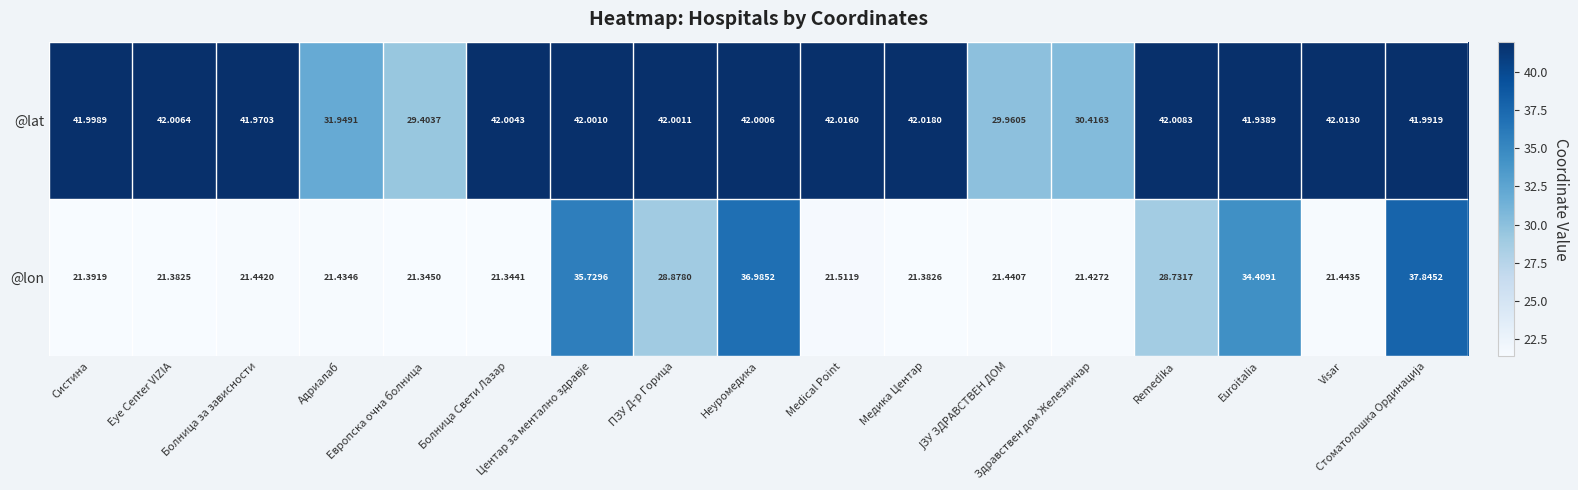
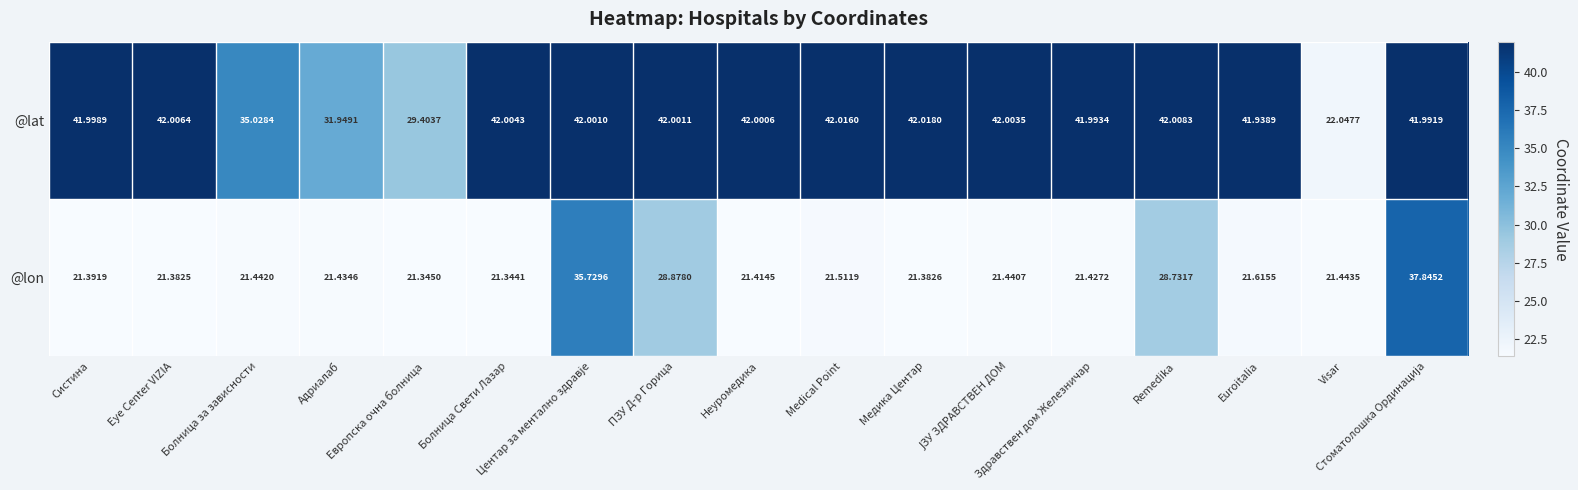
  {
    "@lat": {
      "Систина": 41.9989,
      "Eye Center VIZIA": 42.0064,
-     "Болница за зависности": 41.9703,
+     "Болница за зависности": 35.0284,
      "Адриалаб": 31.9491,
      "Европска очна болница": 29.4037,
      "Болница Свети Лазар": 42.0043,
      "Центар за ментално здравје": 42.0010,
      "ПЗУ Д-р Горица": 42.0011,
      "Неуромедика": 42.0006,
      "Medical Point": 42.0160,
      "Медика Центар": 42.0180,
-     "ЈЗУ ЗДРАВСТВЕН ДОМ": 29.9605,
-     "Здравствен дом Железничар": 30.4163,
+     "ЈЗУ ЗДРАВСТВЕН ДОМ": 42.0035,
+     "Здравствен дом Железничар": 41.9934,
      "Remedika": 42.0083,
      "Euroitalia": 41.9389,
-     "Visar": 42.0130,
+     "Visar": 22.0477,
      "Стоматолошка Ординација": 41.9919
    },
    "@lon": {
      "Систина": 21.3919,
      "Eye Center VIZIA": 21.3825,
      "Болница за зависности": 21.4420,
      "Адриалаб": 21.4346,
      "Европска очна болница": 21.3450,
      "Болница Свети Лазар": 21.3441,
      "Центар за ментално здравје": 35.7296,
      "ПЗУ Д-р Горица": 28.8780,
-     "Неуромедика": 36.9852,
+     "Неуромедика": 21.4145,
      "Medical Point": 21.5119,
      "Медика Центар": 21.3826,
      "ЈЗУ ЗДРАВСТВЕН ДОМ": 21.4407,
      "Здравствен дом Железничар": 21.4272,
      "Remedika": 28.7317,
-     "Euroitalia": 34.4091,
+     "Euroitalia": 21.6155,
      "Visar": 21.4435,
      "Стоматолошка Ординација": 37.8452
    }
  }
